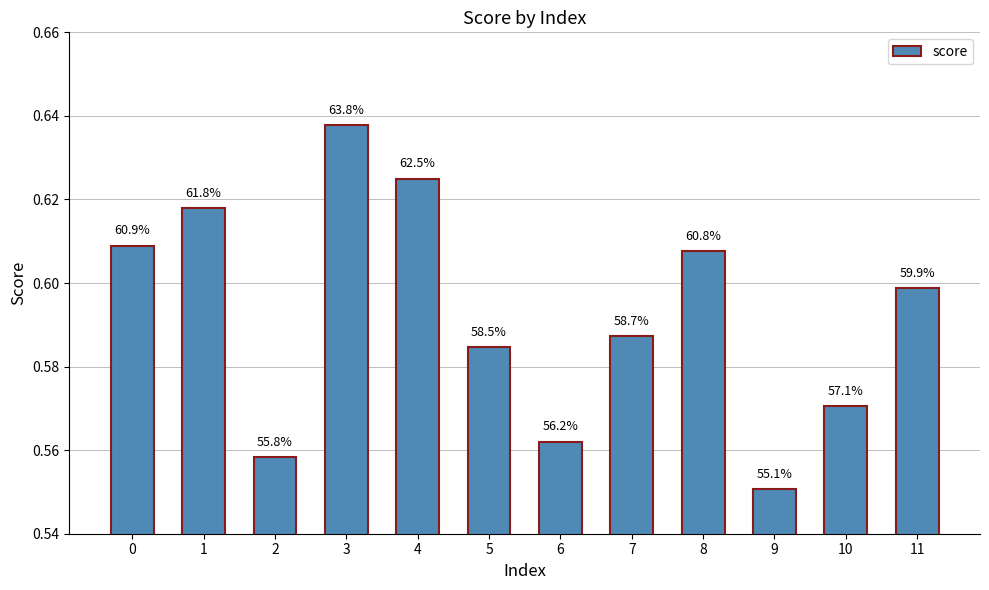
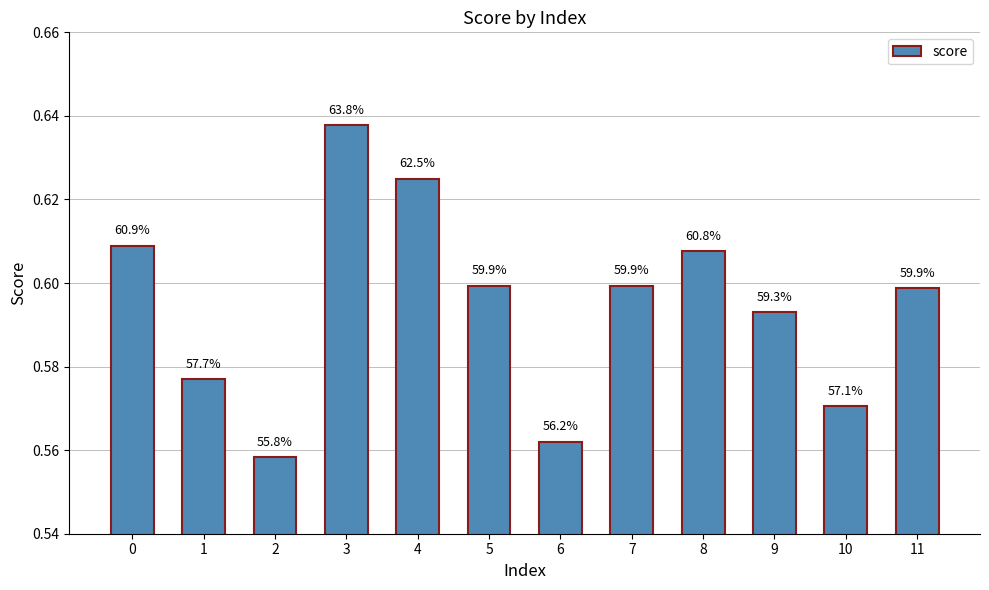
  {
    "0": "60.9%",
-   "1": "61.8%",
+   "1": "57.7%",
    "2": "55.8%",
    "3": "63.8%",
    "4": "62.5%",
-   "5": "58.5%",
+   "5": "59.9%",
    "6": "56.2%",
-   "7": "58.7%",
+   "7": "59.9%",
    "8": "60.8%",
-   "9": "55.1%",
+   "9": "59.3%",
    "10": "57.1%",
    "11": "59.9%"
  }
